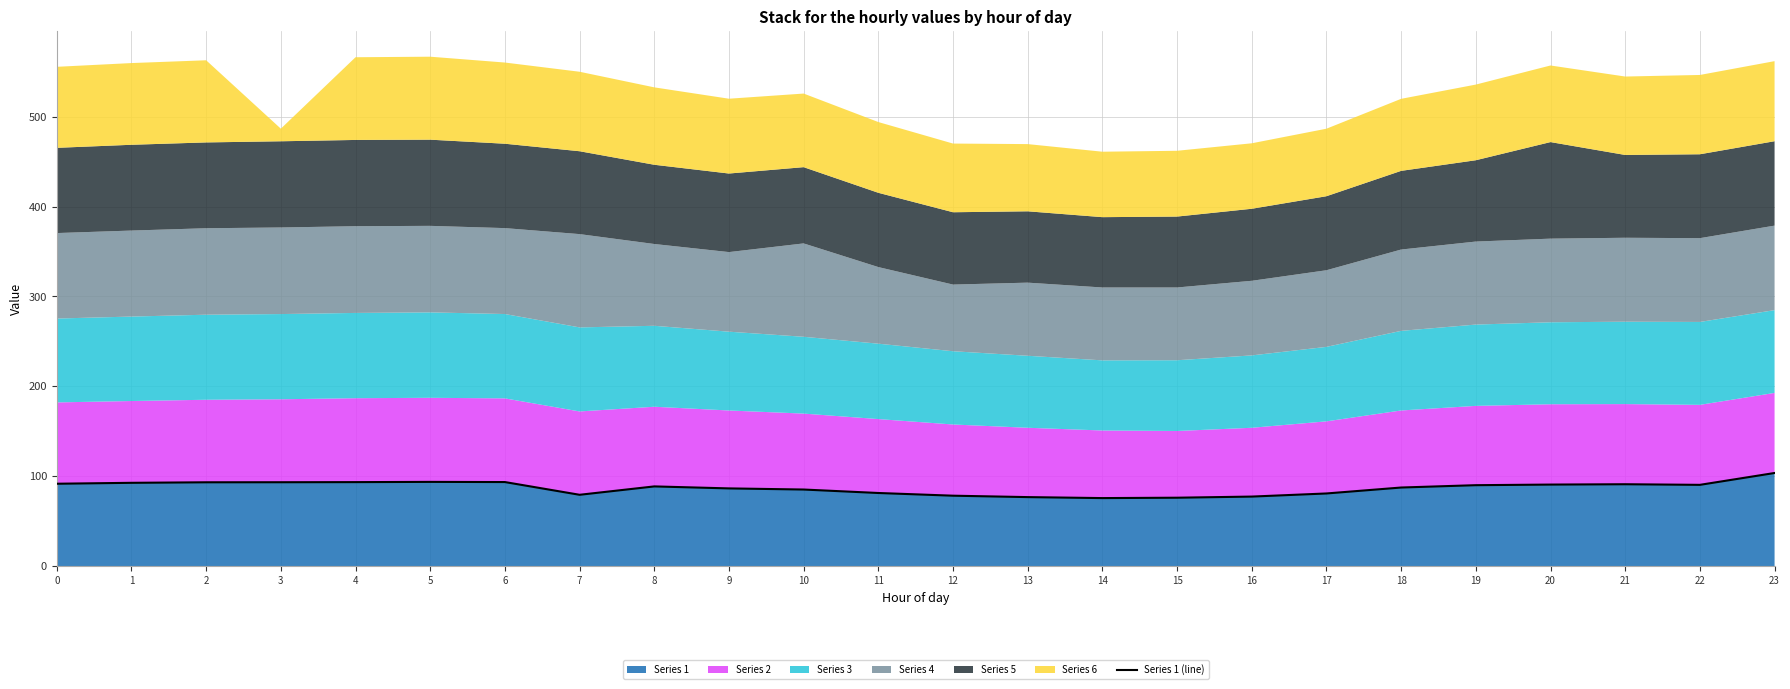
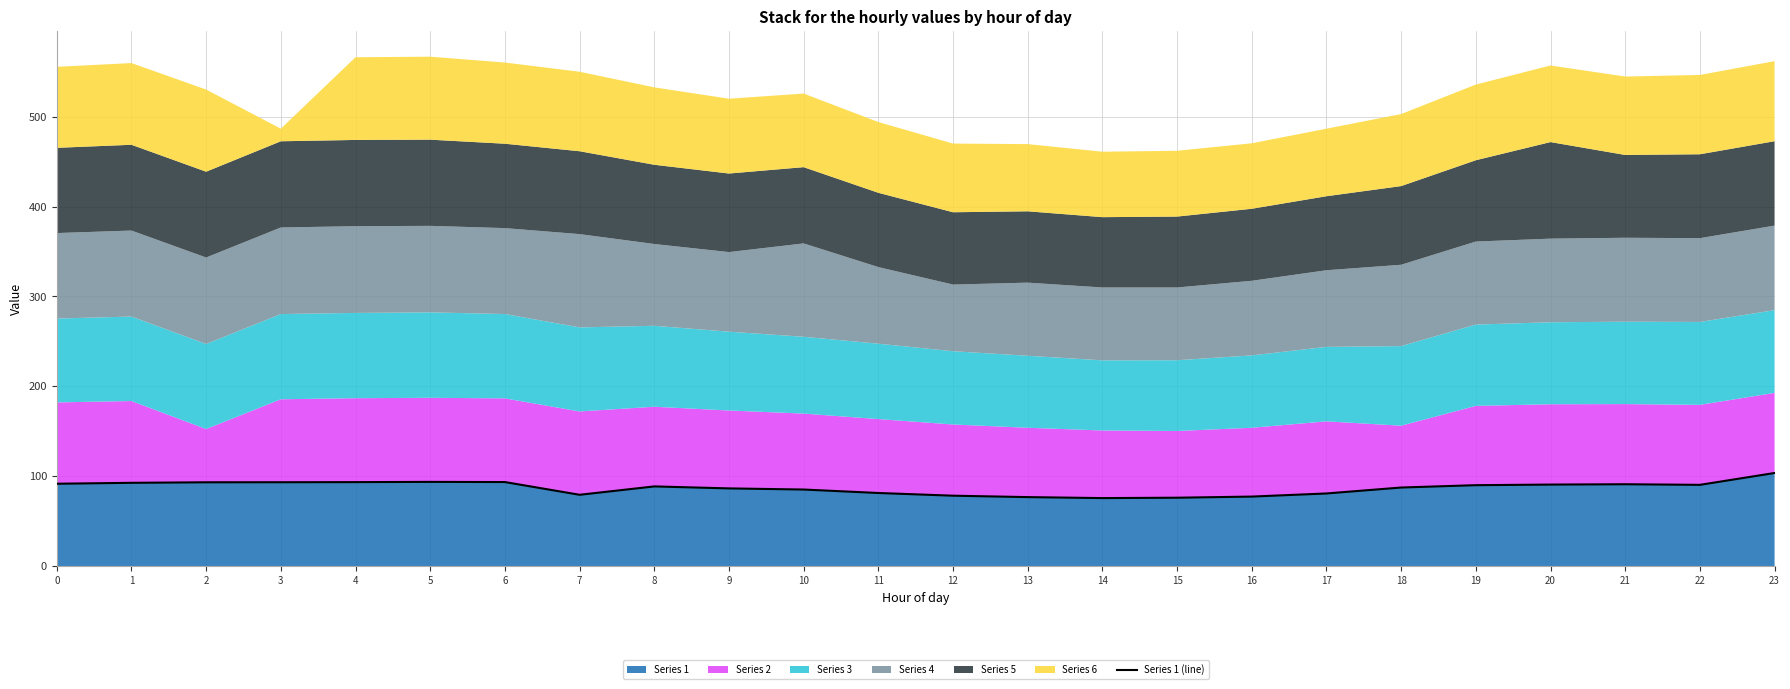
  {
    "Series 1": {
      "0": 90,
      "1": 90,
      "2": 90,
      "3": 90,
      "4": 90,
      "5": 90,
      "6": 90,
      "7": 80,
      "8": 90,
      "9": 90,
      "10": 90,
      "11": 80,
      "12": 80,
      "13": 80,
      "14": 80,
      "15": 80,
      "16": 80,
      "17": 80,
      "18": 90,
      "19": 90,
      "20": 90,
      "21": 90,
      "22": 90,
      "23": 100
    },
    "Series 2": {
      "0": 90,
      "1": 90,
-     "2": 90,
+     "2": 60,
      "3": 90,
      "4": 90,
      "5": 90,
      "6": 90,
      "7": 90,
      "8": 90,
      "9": 90,
      "10": 80,
      "11": 80,
      "12": 80,
      "13": 80,
      "14": 80,
      "15": 70,
      "16": 80,
      "17": 80,
-     "18": 90,
+     "18": 70,
      "19": 90,
      "20": 90,
      "21": 90,
      "22": 90,
      "23": 90
    },
    "Series 3": {
      "0": 90,
      "1": 90,
      "2": 90,
      "3": 90,
      "4": 90,
      "5": 100,
      "6": 90,
      "7": 90,
      "8": 90,
      "9": 90,
      "10": 90,
      "11": 80,
      "12": 80,
      "13": 80,
      "14": 80,
      "15": 80,
      "16": 80,
      "17": 80,
      "18": 90,
      "19": 90,
      "20": 90,
      "21": 90,
      "22": 90,
      "23": 90
    },
    "Series 4": {
      "0": 100,
      "1": 100,
      "2": 100,
      "3": 100,
      "4": 100,
      "5": 100,
      "6": 100,
      "7": 100,
      "8": 90,
      "9": 90,
      "10": 100,
      "11": 90,
      "12": 70,
      "13": 80,
      "14": 80,
      "15": 80,
      "16": 80,
      "17": 90,
      "18": 90,
      "19": 90,
      "20": 90,
      "21": 90,
      "22": 90,
      "23": 90
    },
    "Series 5": {
      "0": 90,
      "1": 100,
      "2": 100,
      "3": 100,
      "4": 100,
      "5": 100,
      "6": 90,
      "7": 90,
      "8": 90,
      "9": 90,
      "10": 80,
      "11": 80,
      "12": 80,
      "13": 80,
      "14": 80,
      "15": 80,
      "16": 80,
      "17": 80,
      "18": 90,
      "19": 90,
      "20": 110,
      "21": 90,
      "22": 90,
      "23": 90
    },
    "Series 6": {
      "0": 90,
      "1": 90,
      "2": 90,
      "3": 10,
      "4": 90,
      "5": 90,
      "6": 90,
      "7": 90,
      "8": 90,
      "9": 80,
      "10": 80,
      "11": 80,
      "12": 80,
      "13": 70,
      "14": 70,
      "15": 70,
      "16": 70,
      "17": 80,
      "18": 80,
      "19": 80,
      "20": 90,
      "21": 90,
      "22": 90,
      "23": 90
    }
  }
